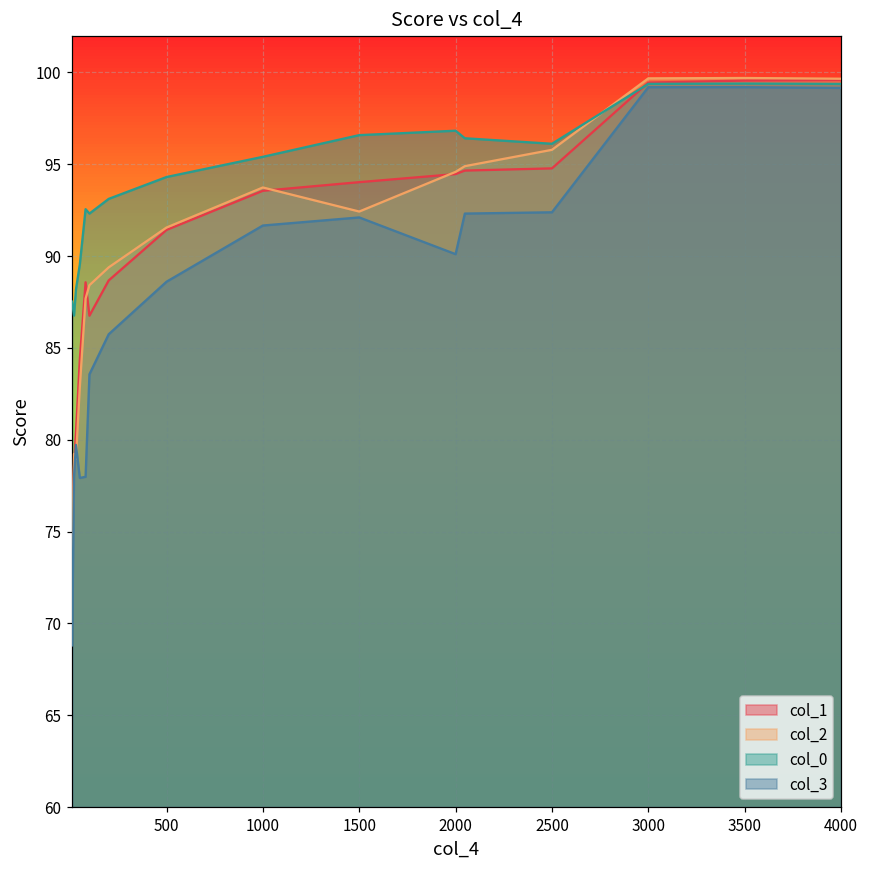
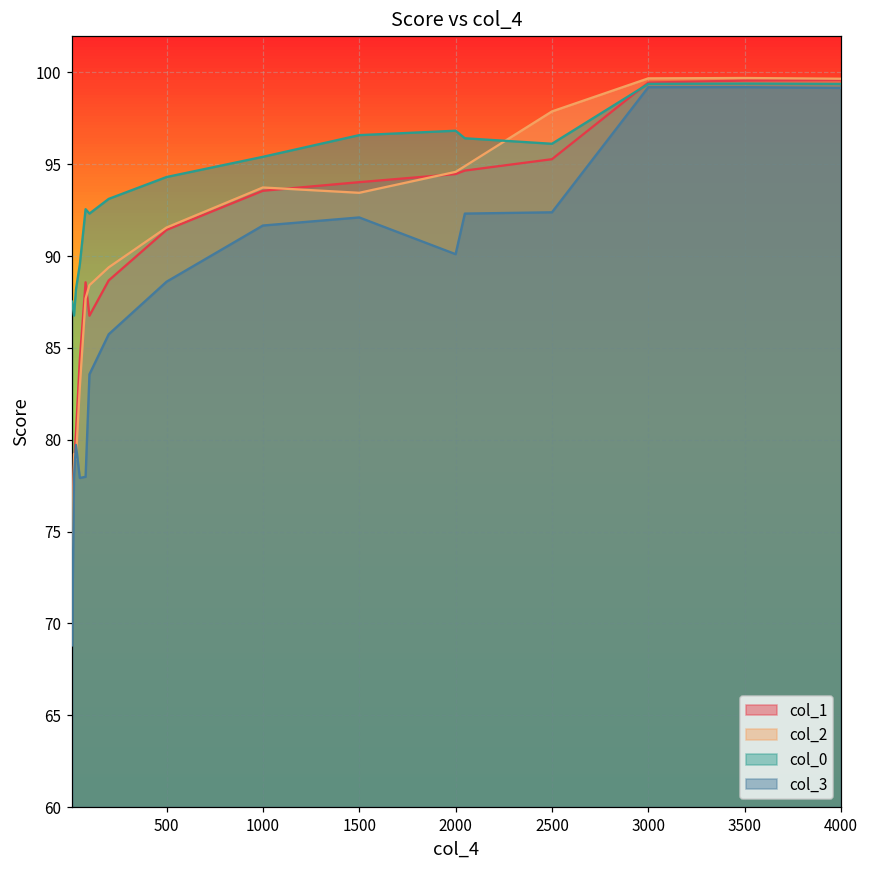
  {
    "col_1": {
      "1000": 93.6,
      "1500": 94.0,
-     "2500": 94.8
+     "2500": 95.3
    },
    "col_2": {
      "1000": 93.7,
-     "1500": 92.4,
-     "2500": 95.8,
+     "1500": 93.4,
+     "2500": 97.9,
      "3000": 99.7
    }
  }
